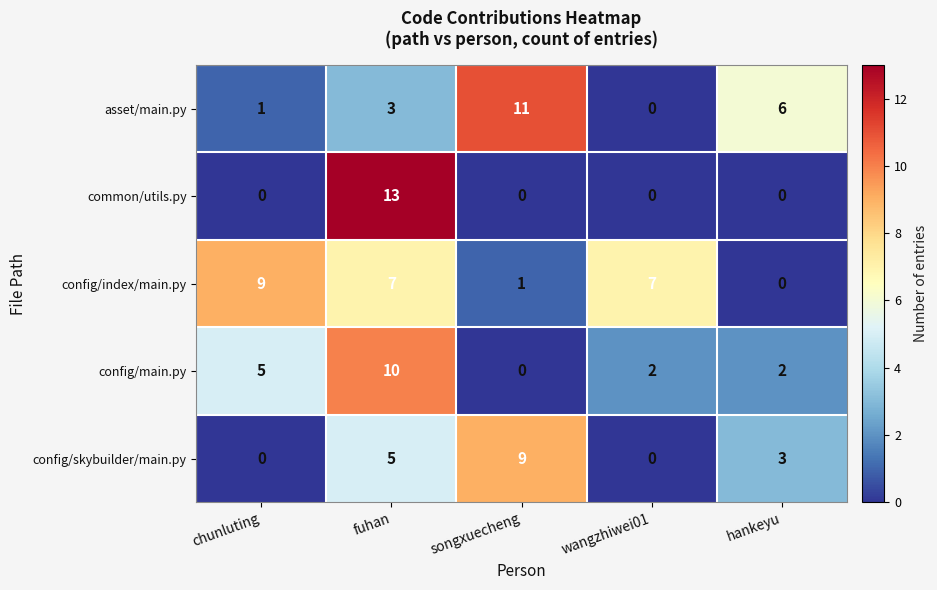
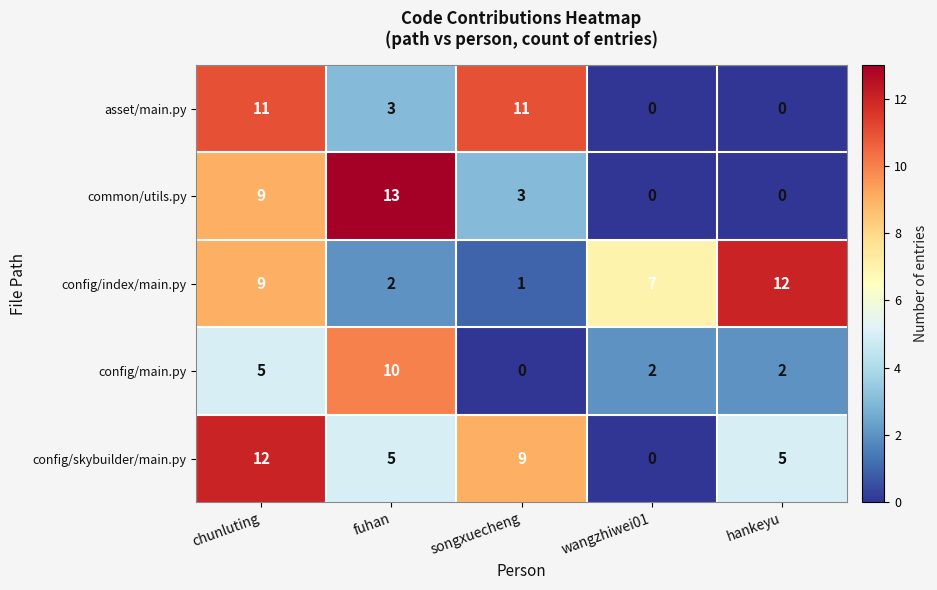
  {
    "asset/main.py": {
-     "chunluting": 1,
+     "chunluting": 11,
      "fuhan": 3,
      "songxuecheng": 11,
      "wangzhiwei01": 0,
-     "hankeyu": 6
+     "hankeyu": 0
    },
    "common/utils.py": {
-     "chunluting": 0,
+     "chunluting": 9,
      "fuhan": 13,
-     "songxuecheng": 0,
+     "songxuecheng": 3,
      "wangzhiwei01": 0,
      "hankeyu": 0
    },
    "config/index/main.py": {
      "chunluting": 9,
-     "fuhan": 7,
+     "fuhan": 2,
      "songxuecheng": 1,
      "wangzhiwei01": 7,
-     "hankeyu": 0
+     "hankeyu": 12
    },
    "config/main.py": {
      "chunluting": 5,
      "fuhan": 10,
      "songxuecheng": 0,
      "wangzhiwei01": 2,
      "hankeyu": 2
    },
    "config/skybuilder/main.py": {
-     "chunluting": 0,
+     "chunluting": 12,
      "fuhan": 5,
      "songxuecheng": 9,
      "wangzhiwei01": 0,
-     "hankeyu": 3
+     "hankeyu": 5
    }
  }
